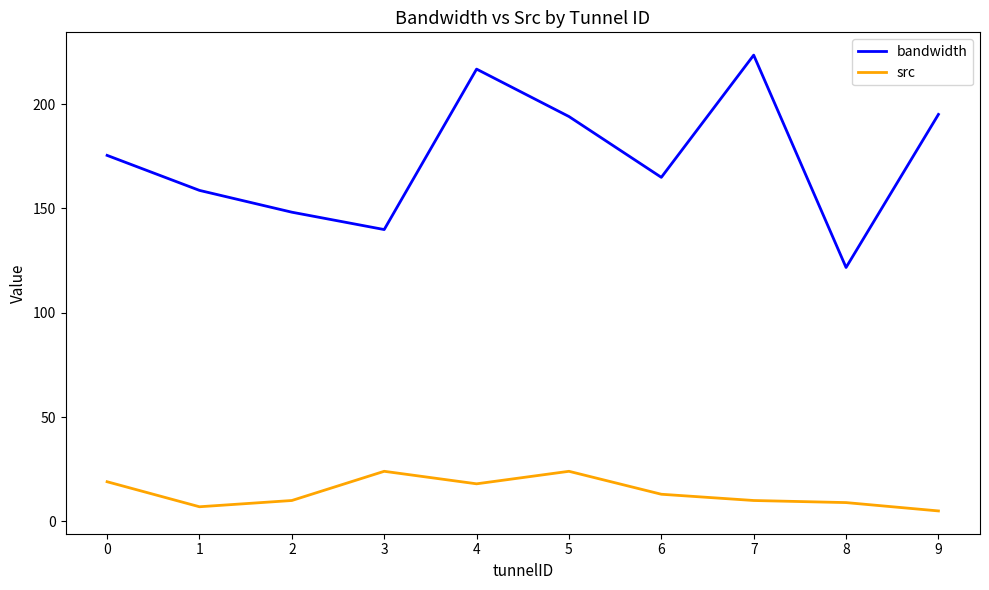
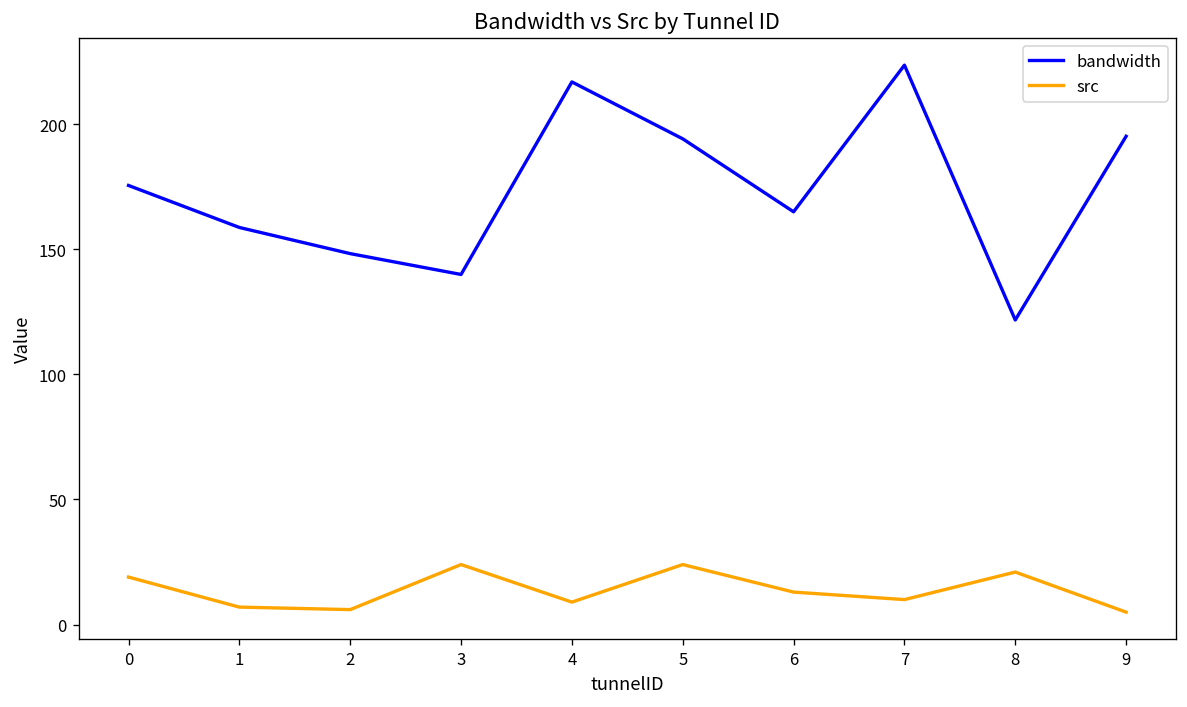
  {
    "bandwidth": {
      "0": 175,
      "1": 159,
      "2": 148,
      "3": 140,
      "4": 217,
      "5": 194,
      "6": 165,
      "7": 224,
      "8": 122,
      "9": 195
    },
    "src": {
      "0": 19,
      "1": 7,
-     "2": 10,
+     "2": 6,
      "3": 24,
-     "4": 18,
+     "4": 9,
      "5": 24,
      "6": 13,
      "7": 10,
-     "8": 9,
+     "8": 21,
      "9": 5
    }
  }
